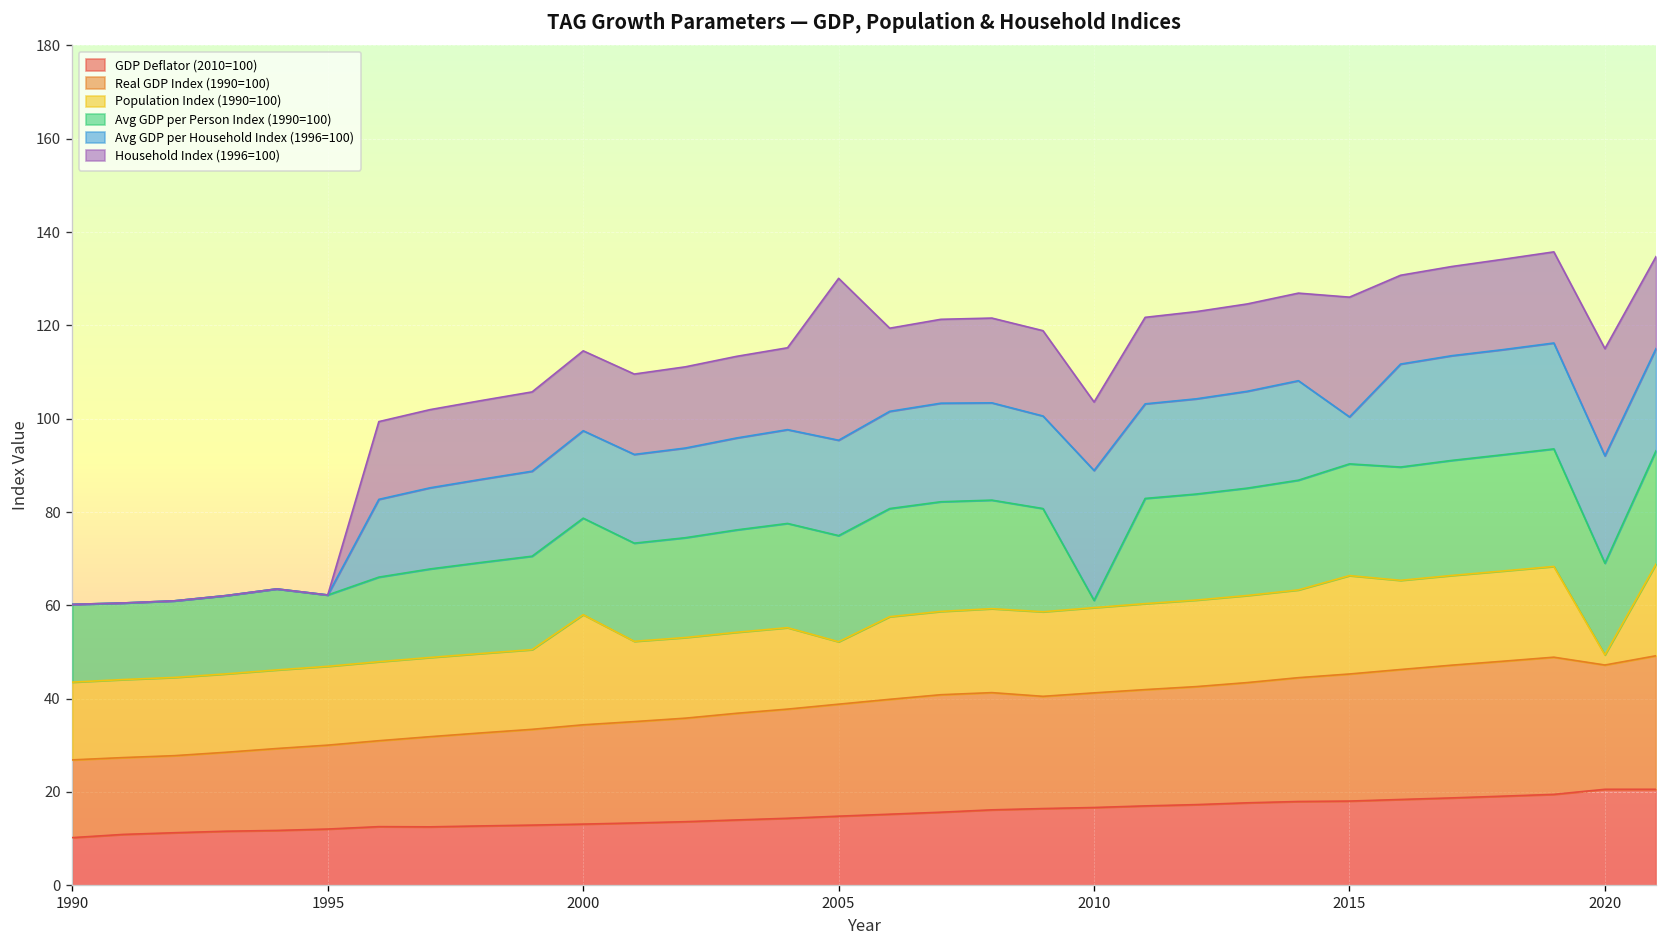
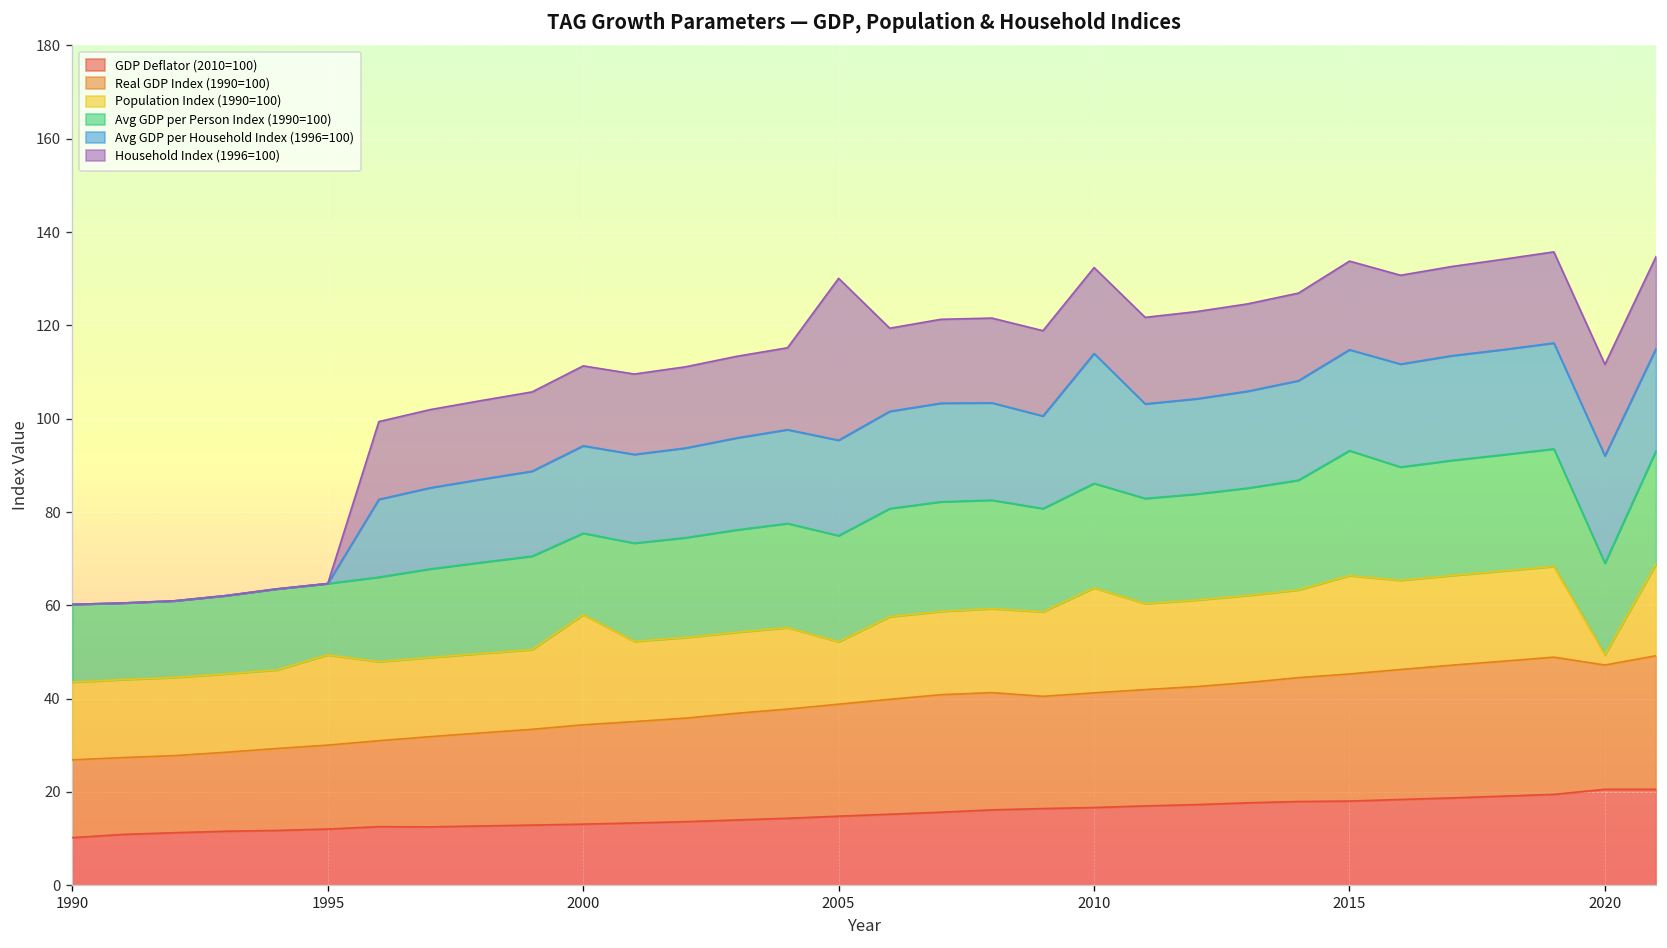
  {
    "Population Index (1990=100)": {
      "1990": 17,
-     "1995": 17,
+     "1995": 19,
      "2000": 24,
      "2005": 13,
-     "2010": 18,
+     "2010": 22,
      "2015": 21,
      "2020": 2
    },
    "Avg GDP per Person Index (1990=100)": {
-     "2000": 21,
+     "2000": 17,
      "2005": 23,
-     "2010": 2,
-     "2015": 24,
+     "2010": 22,
+     "2015": 27,
      "2020": 20
    },
    "Avg GDP per Household Index (1996=100)": {
      "2000": 19,
      "2005": 20,
      "2010": 28,
-     "2015": 10,
+     "2015": 22,
      "2020": 23
    },
    "Household Index (1996=100)": {
      "2000": 17,
      "2005": 35,
-     "2010": 15,
-     "2015": 26,
-     "2020": 23
+     "2010": 18,
+     "2015": 19,
+     "2020": 20
    }
  }
